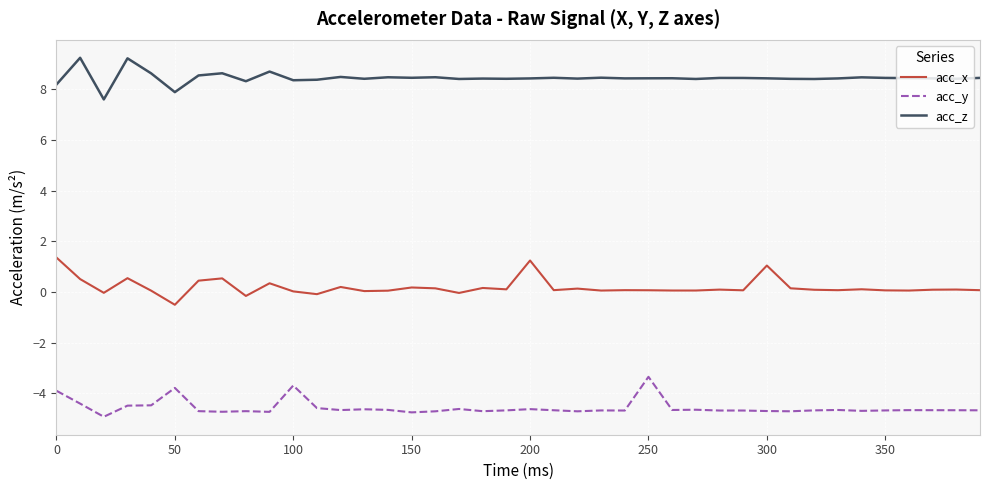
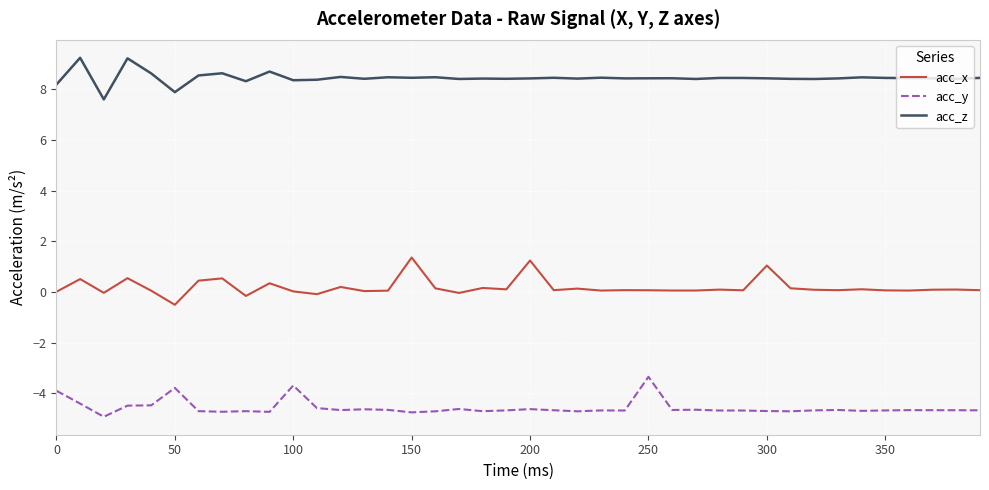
  {
    "acc_x": {
-     "0": 1.4,
+     "0": 0.0,
      "50": -0.5,
      "100": 0.0,
-     "150": 0.2,
+     "150": 1.4,
      "200": 1.2,
      "250": 0.1,
      "300": 1.0,
      "350": 0.1
    },
    "acc_y": {
      "0": -3.9,
      "50": -3.8,
      "100": -3.7,
      "150": -4.7,
      "200": -4.6,
      "250": -3.3,
      "300": -4.7,
      "350": -4.7
    },
    "acc_z": {
      "0": 8.2,
      "50": 7.9,
      "100": 8.4,
      "150": 8.5,
      "200": 8.4,
      "250": 8.4,
      "300": 8.4,
      "350": 8.5
    }
  }
